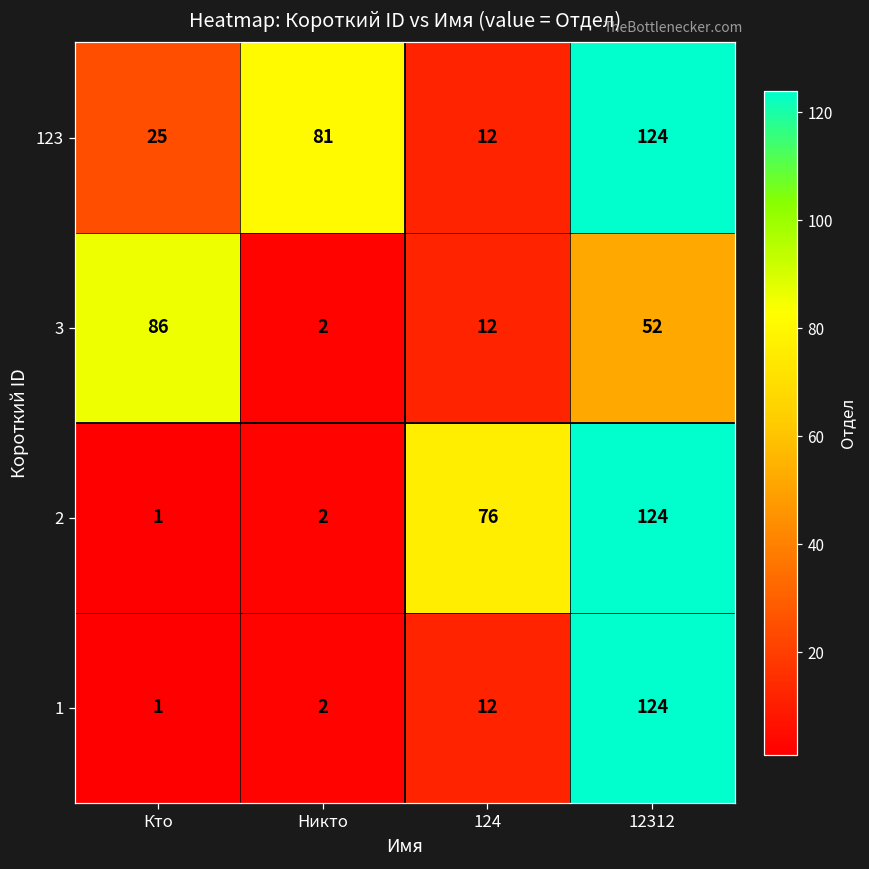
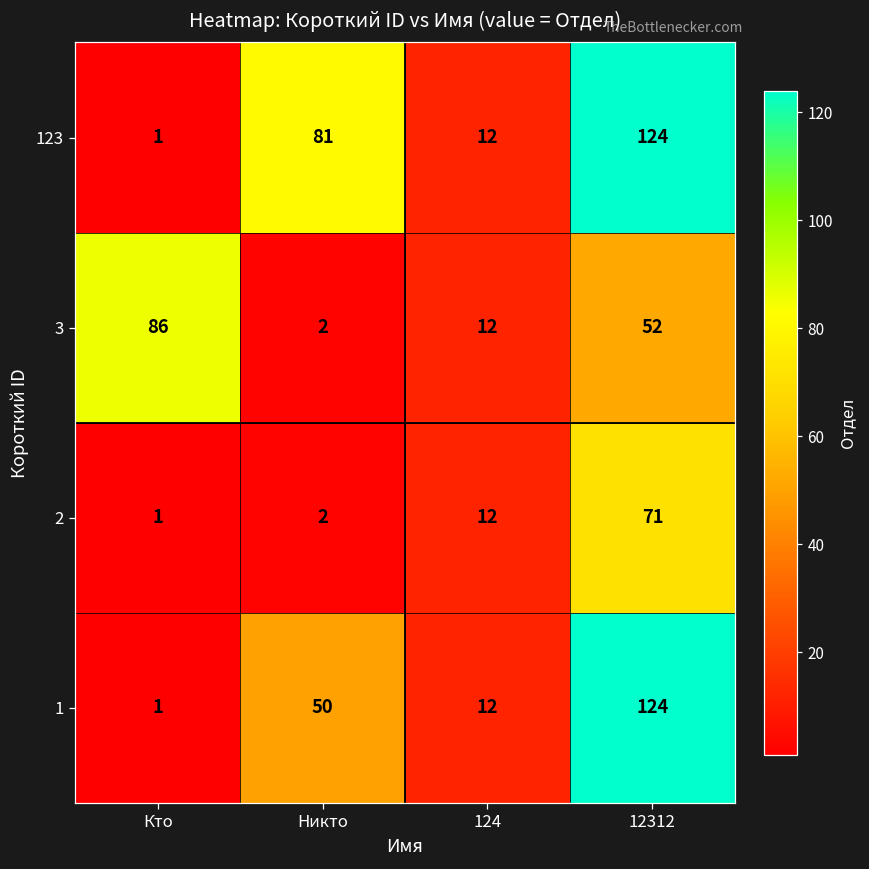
  {
    "123": {
-     "Кто": 25,
+     "Кто": 1,
      "Никто": 81,
      "124": 12,
      "12312": 124
    },
    "3": {
      "Кто": 86,
      "Никто": 2,
      "124": 12,
      "12312": 52
    },
    "2": {
      "Кто": 1,
      "Никто": 2,
-     "124": 76,
-     "12312": 124
+     "124": 12,
+     "12312": 71
    },
    "1": {
      "Кто": 1,
-     "Никто": 2,
+     "Никто": 50,
      "124": 12,
      "12312": 124
    }
  }
